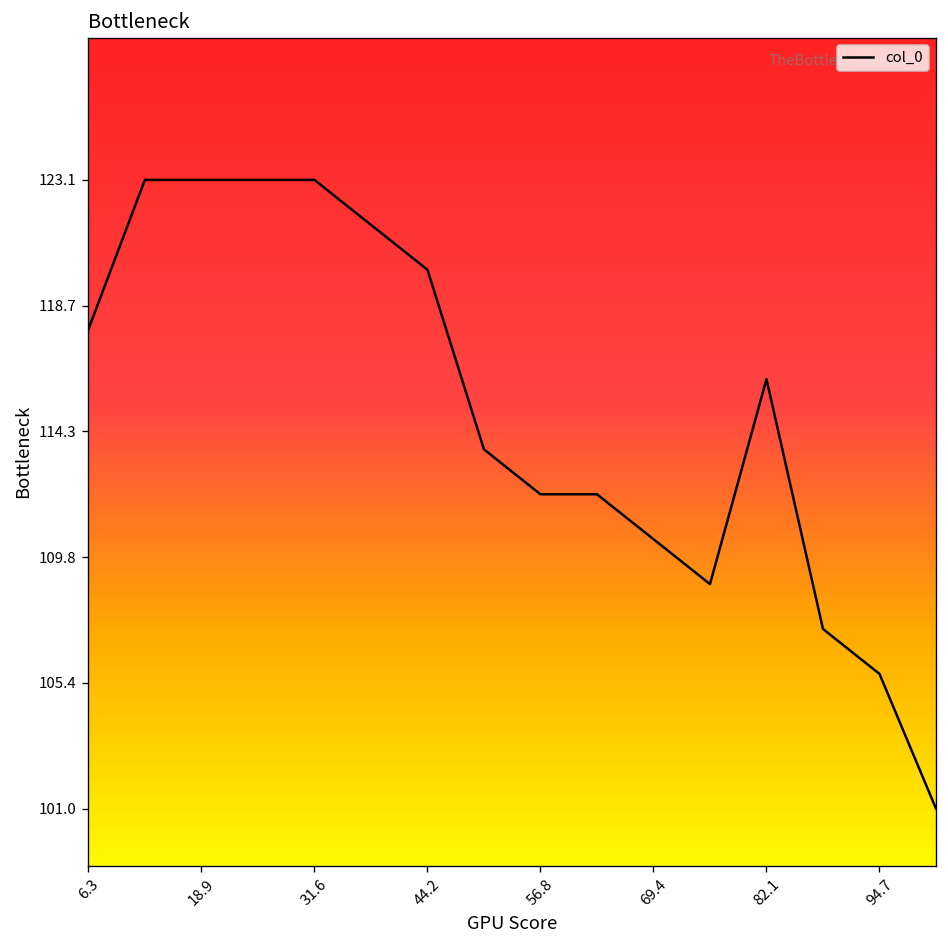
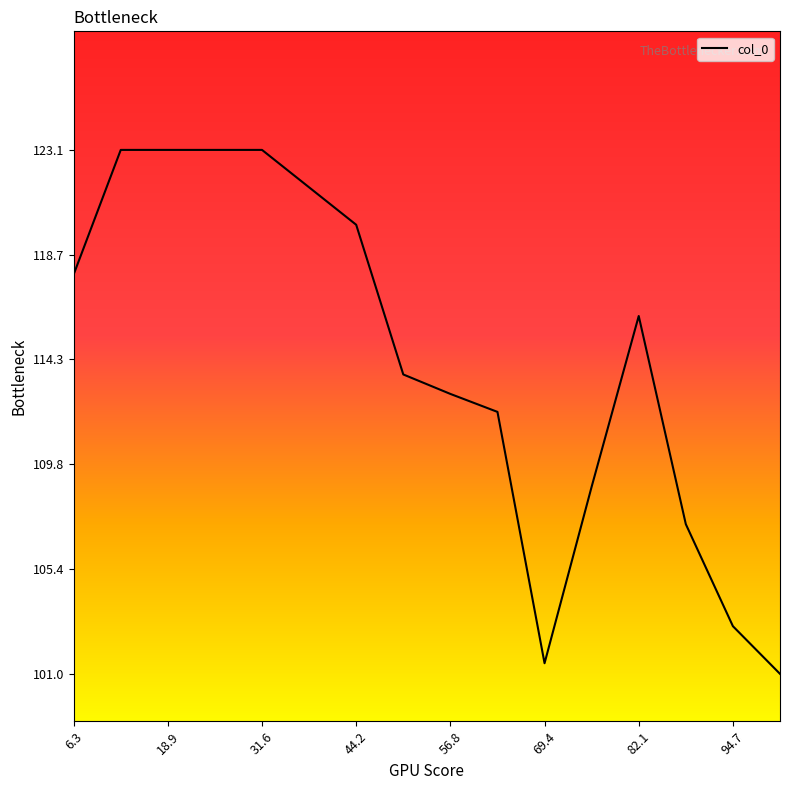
  {
    "6.3": 117.8,
    "18.9": 123.1,
    "31.6": 123.1,
    "44.2": 119.9,
-   "56.8": 112.0,
-   "69.4": 110.5,
+   "56.8": 112.8,
+   "69.4": 101.4,
    "82.1": 116.1,
-   "94.7": 105.7
+   "94.7": 103.0
  }
